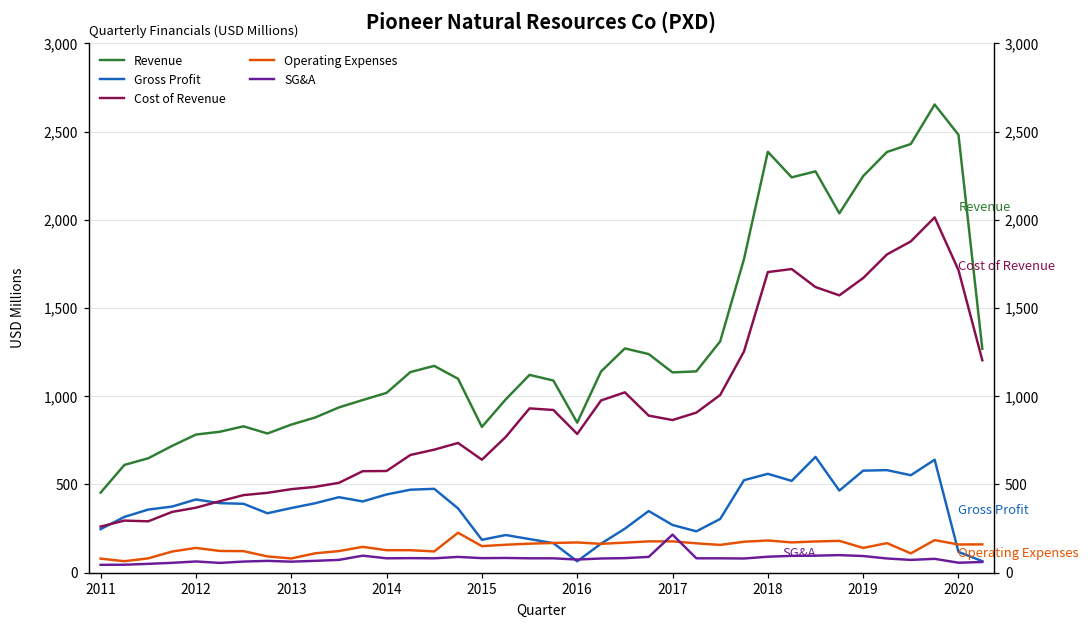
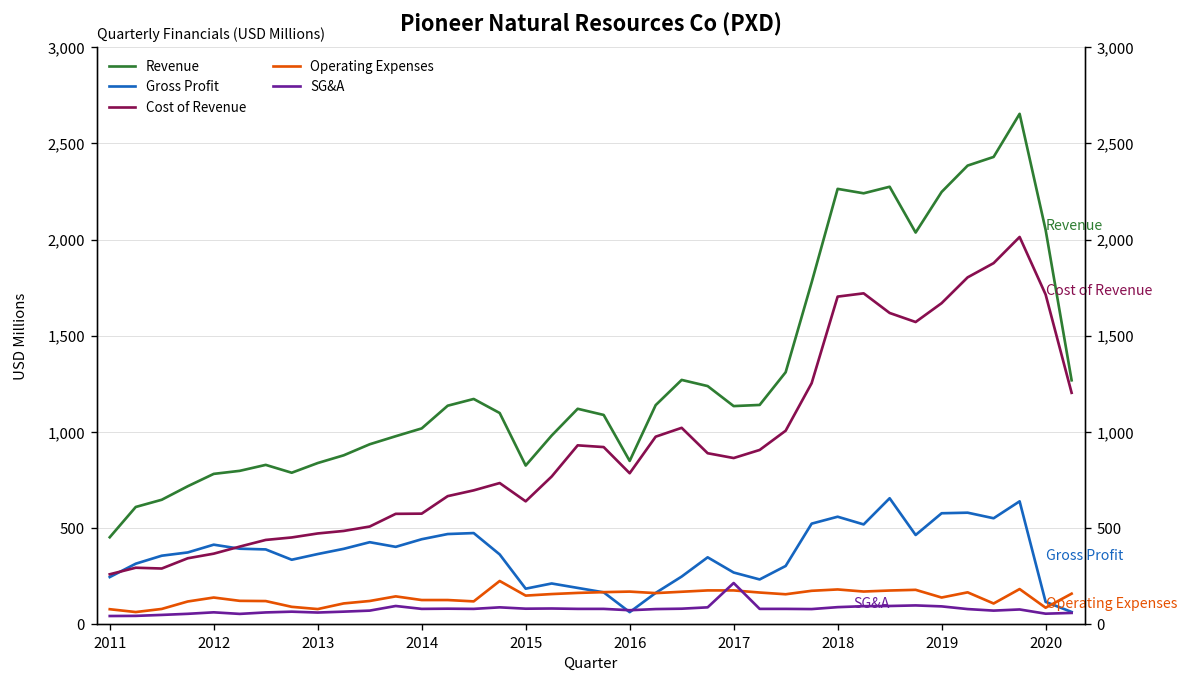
  {
    "Revenue": {
      "2011": "450",
      "2012": "780",
      "2013": "840",
      "2014": "1,020",
      "2015": "830",
      "2016": "850",
      "2017": "1,140",
-     "2018": "2,390",
+     "2018": "2,260",
      "2019": "2,250",
-     "2020": "2,480"
+     "2020": "2,050"
    },
    "Gross Profit": {
      "2012": "410",
      "2013": "370",
      "2014": "440",
      "2015": "190",
      "2017": "270",
      "2018": "560",
      "2019": "580",
      "2020": "120"
    },
    "Cost of Revenue": {
      "2012": "370",
      "2013": "470",
      "2014": "580",
      "2015": "640",
      "2016": "790",
      "2017": "870",
      "2018": "1,700",
      "2019": "1,670",
      "2020": "1,720"
    },
    "Operating Expenses": {
      "2011": "80",
      "2012": "140",
      "2013": "80",
      "2014": "130",
      "2015": "150",
      "2016": "170",
      "2017": "180",
      "2018": "180",
      "2019": "140",
-     "2020": "160"
+     "2020": "90"
    },
    "SG&A": {
      "2011": "40",
      "2012": "60",
      "2013": "60",
      "2014": "80",
      "2015": "80",
      "2017": "220",
      "2018": "90",
      "2019": "90",
      "2020": "60"
    }
  }
